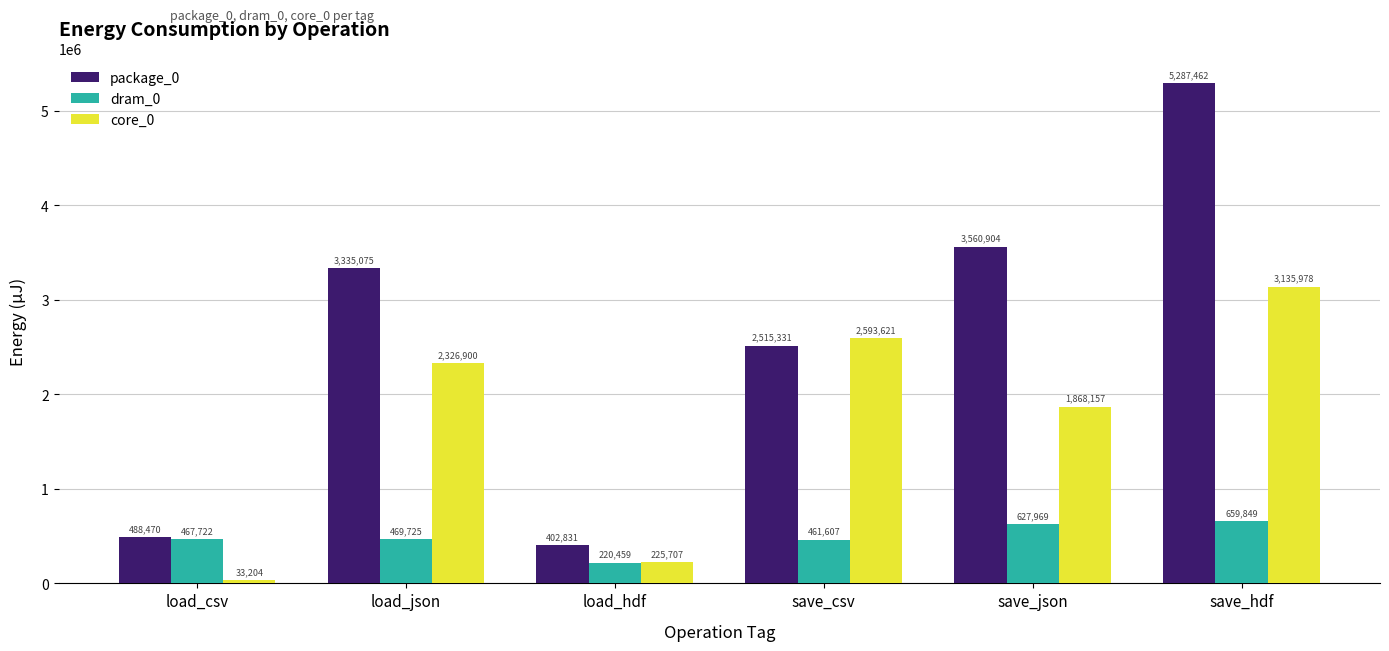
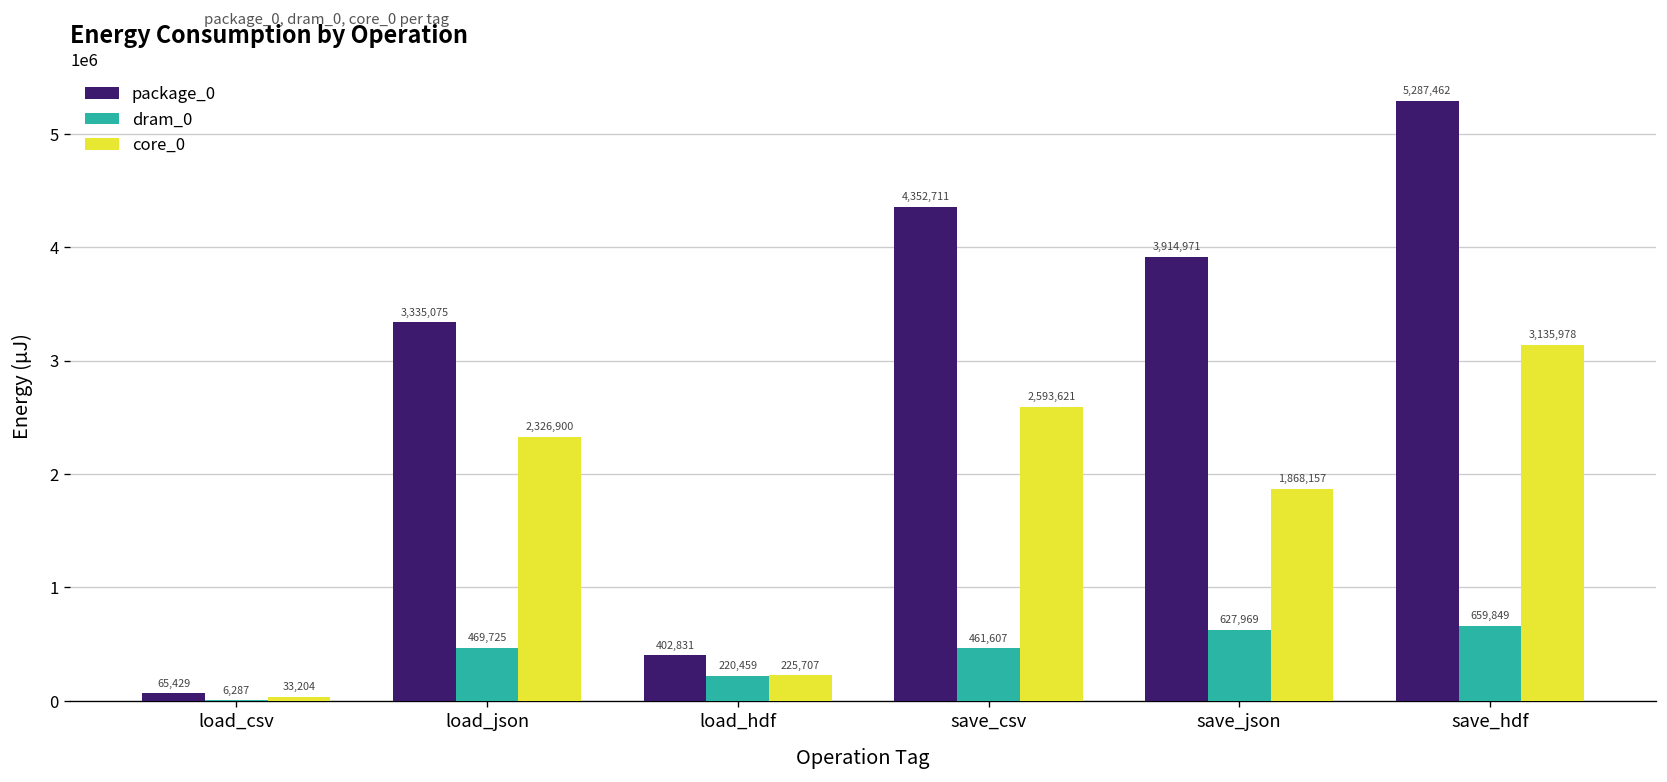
  {
    "package_0": {
-     "load_csv": "488,470",
+     "load_csv": "65,429",
      "load_json": "3,335,075",
      "load_hdf": "402,831",
-     "save_csv": "2,515,331",
-     "save_json": "3,560,904",
+     "save_csv": "4,352,711",
+     "save_json": "3,914,971",
      "save_hdf": "5,287,462"
    },
    "dram_0": {
-     "load_csv": "467,722",
+     "load_csv": "6,287",
      "load_json": "469,725",
      "load_hdf": "220,459",
      "save_csv": "461,607",
      "save_json": "627,969",
      "save_hdf": "659,849"
    },
    "core_0": {
      "load_csv": "33,204",
      "load_hdf": "225,707",
      "save_csv": "2,593,621",
      "save_hdf": "3,135,978"
    }
  }
